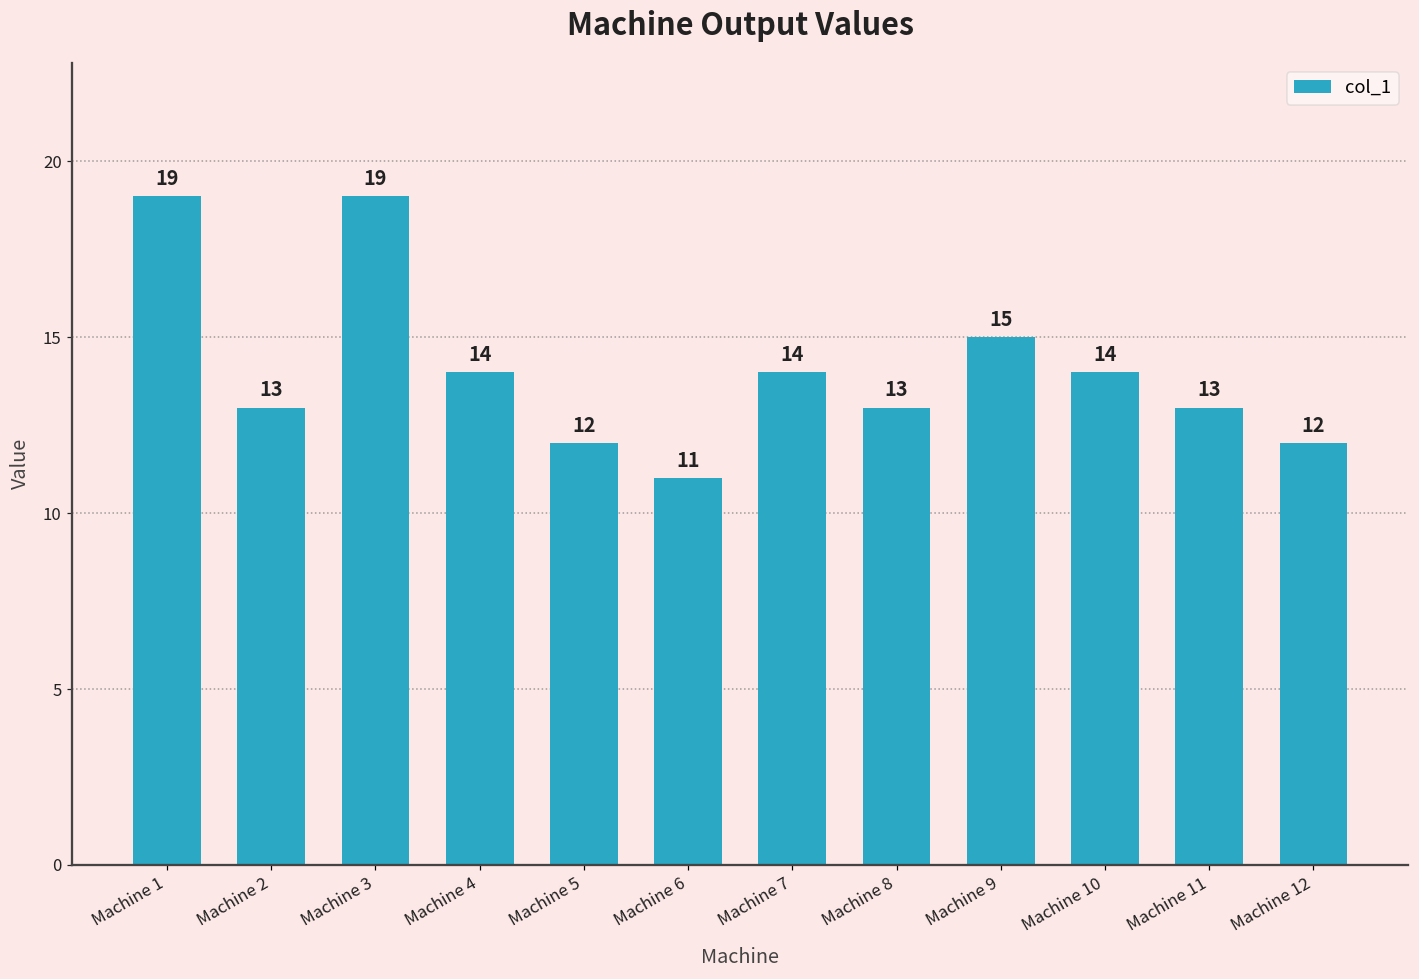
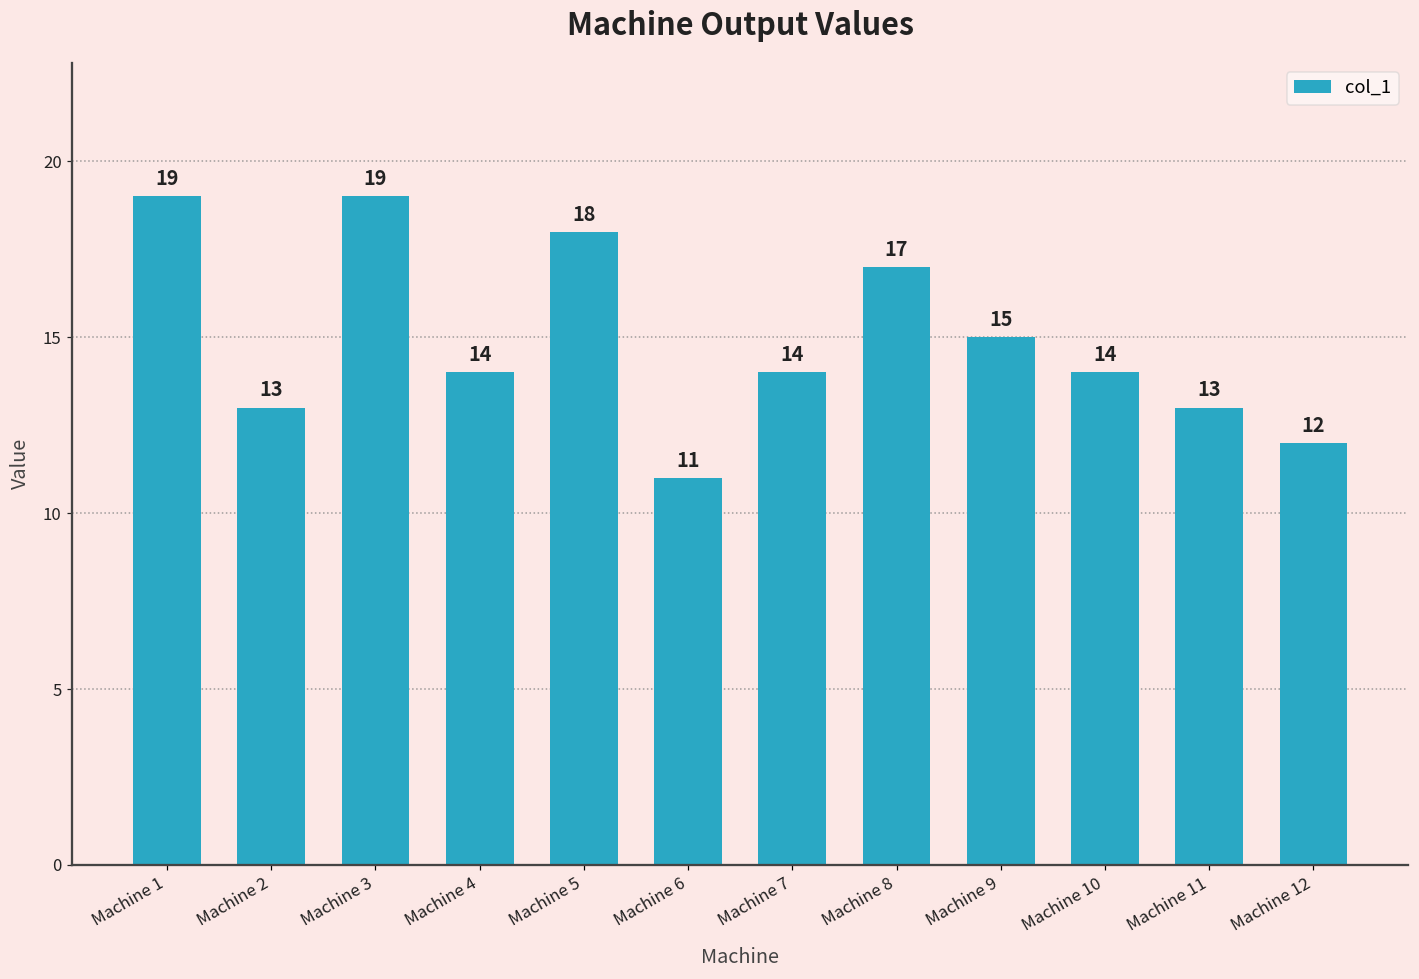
  {
    "Machine 1": 19,
    "Machine 2": 13,
    "Machine 3": 19,
    "Machine 4": 14,
-   "Machine 5": 12,
+   "Machine 5": 18,
    "Machine 6": 11,
    "Machine 7": 14,
-   "Machine 8": 13,
+   "Machine 8": 17,
    "Machine 9": 15,
    "Machine 10": 14,
    "Machine 11": 13,
    "Machine 12": 12
  }
